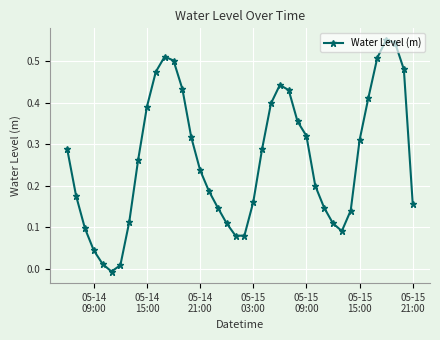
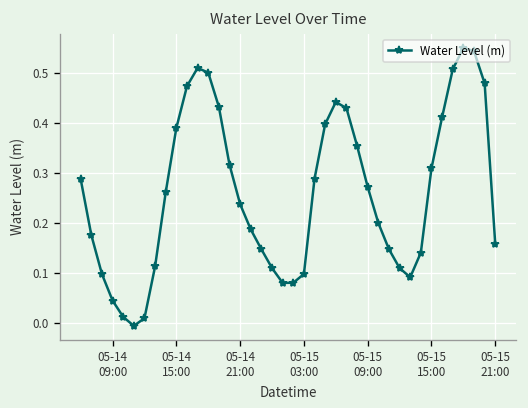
  {
    "05-14 09:00": 0.04,
    "05-14 15:00": 0.39,
    "05-14 21:00": 0.24,
-   "05-15 03:00": 0.16,
-   "05-15 09:00": 0.32,
+   "05-15 03:00": 0.10,
+   "05-15 09:00": 0.27,
    "05-15 15:00": 0.31,
    "05-15 21:00": 0.16
  }
